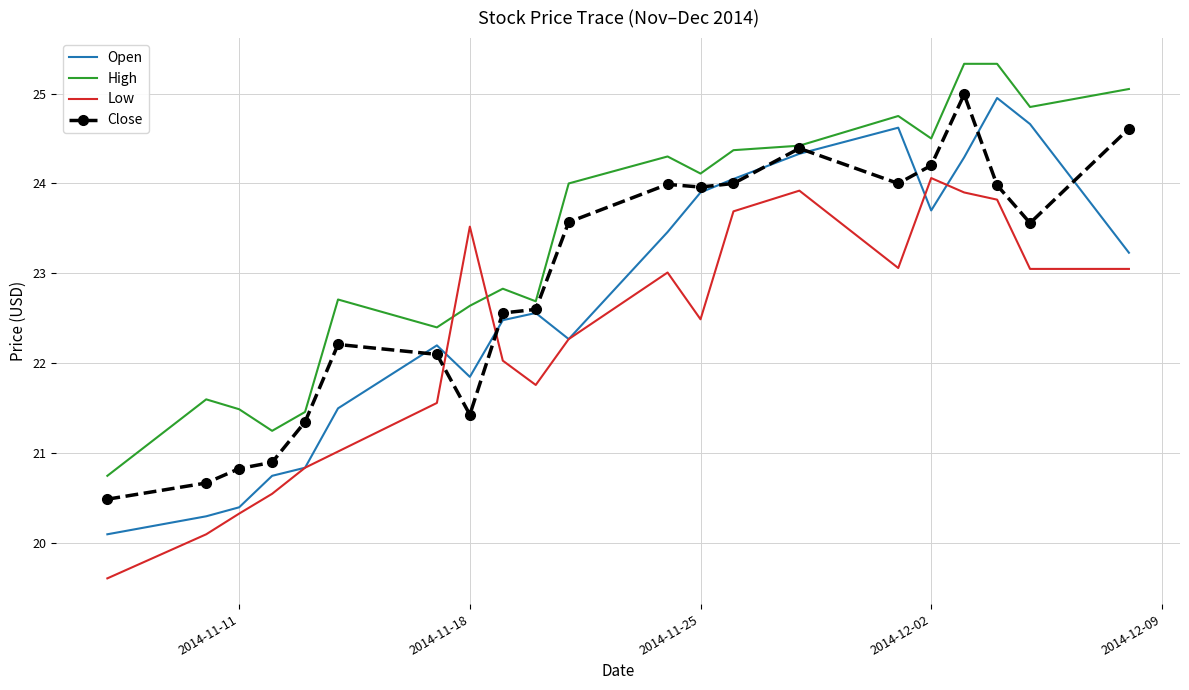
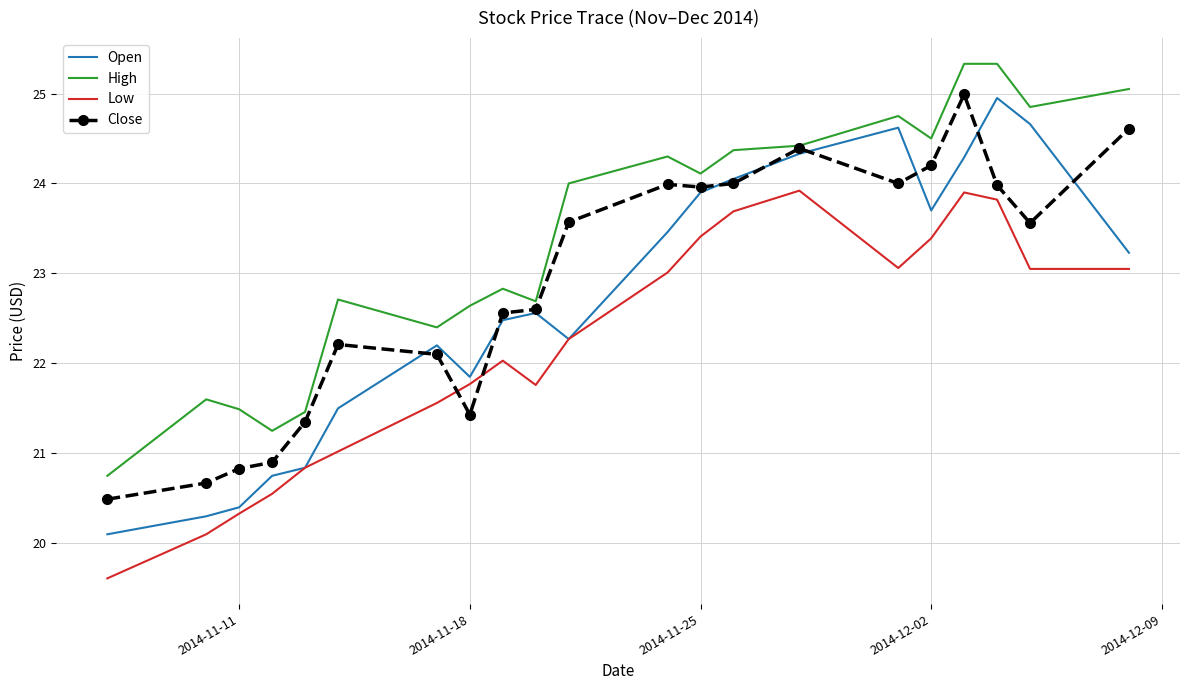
  {
    "Open": {
      "2014-11-11": 20.4,
      "2014-11-18": 21.9,
      "2014-11-25": 23.9,
      "2014-12-02": 23.7
    },
    "High": {
      "2014-11-11": 21.5,
      "2014-11-18": 22.6,
      "2014-11-25": 24.1,
      "2014-12-02": 24.5
    },
    "Low": {
      "2014-11-11": 20.3,
-     "2014-11-18": 23.5,
-     "2014-11-25": 22.5,
-     "2014-12-02": 24.1
+     "2014-11-18": 21.8,
+     "2014-11-25": 23.4,
+     "2014-12-02": 23.4
    },
    "Close": {
      "2014-11-11": 20.8,
      "2014-11-18": 21.4,
      "2014-11-25": 24.0,
      "2014-12-02": 24.2
    }
  }
